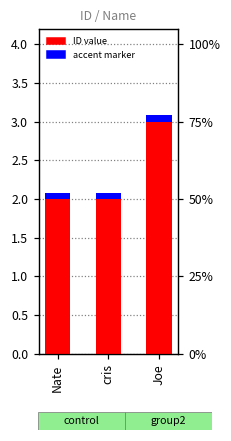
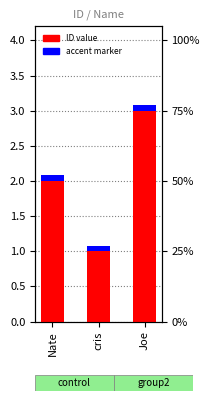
  {
    "ID value": {
      "Nate": 2,
-     "cris": 2,
+     "cris": 1,
      "Joe": 3
    },
    "accent marker": {
      "Nate": 0.1,
      "cris": 0.1,
      "Joe": 0.1
    }
  }
